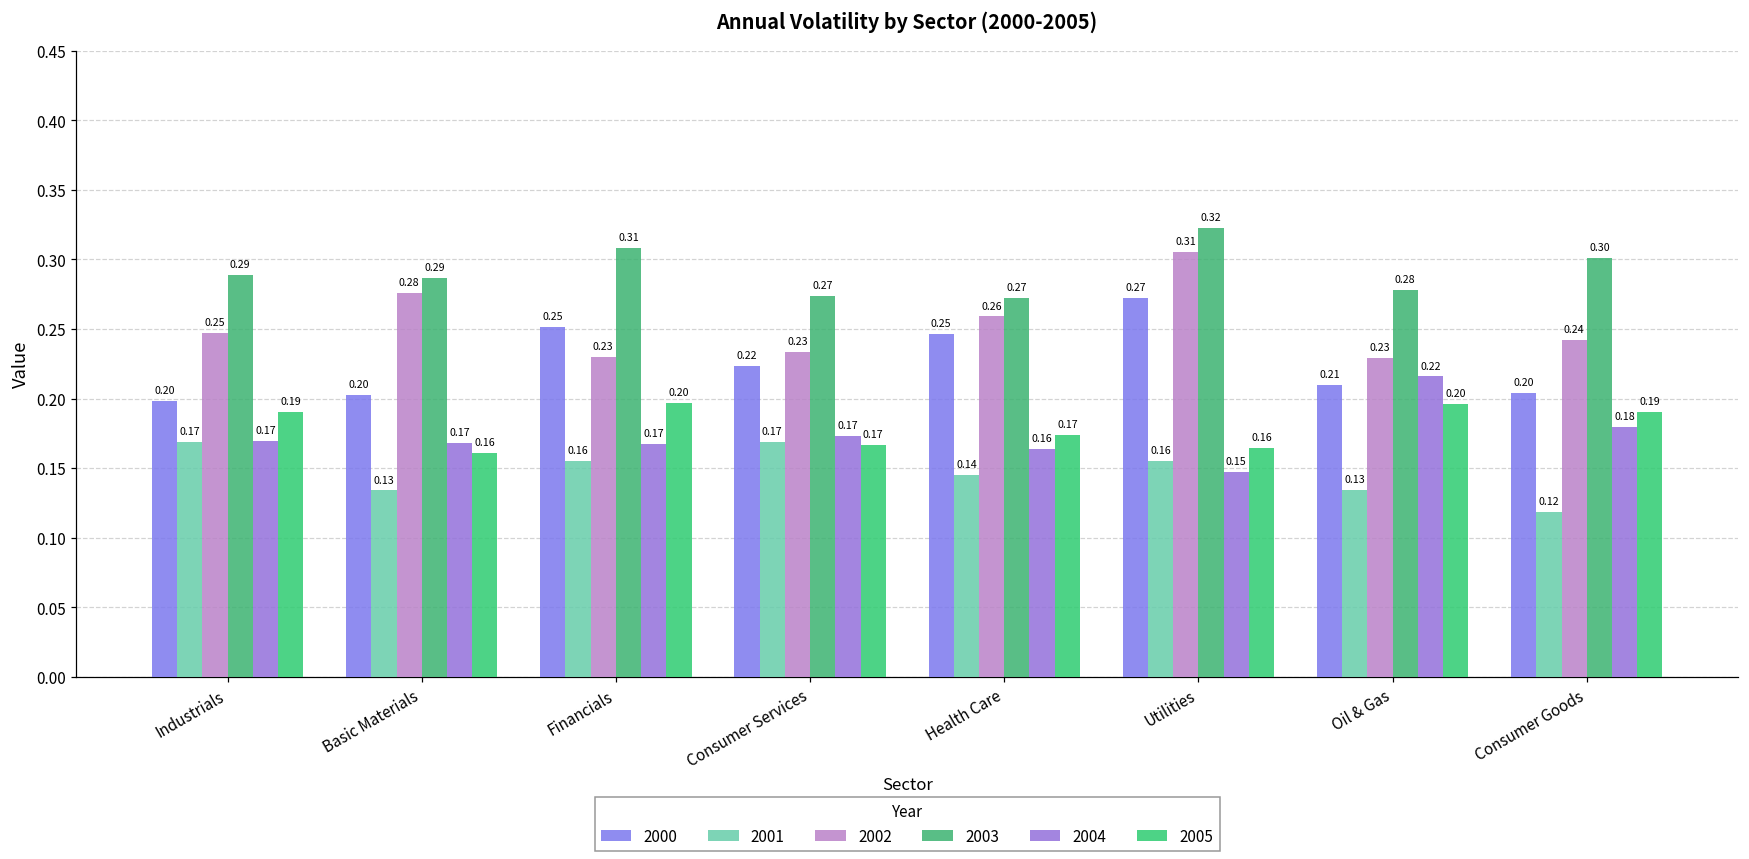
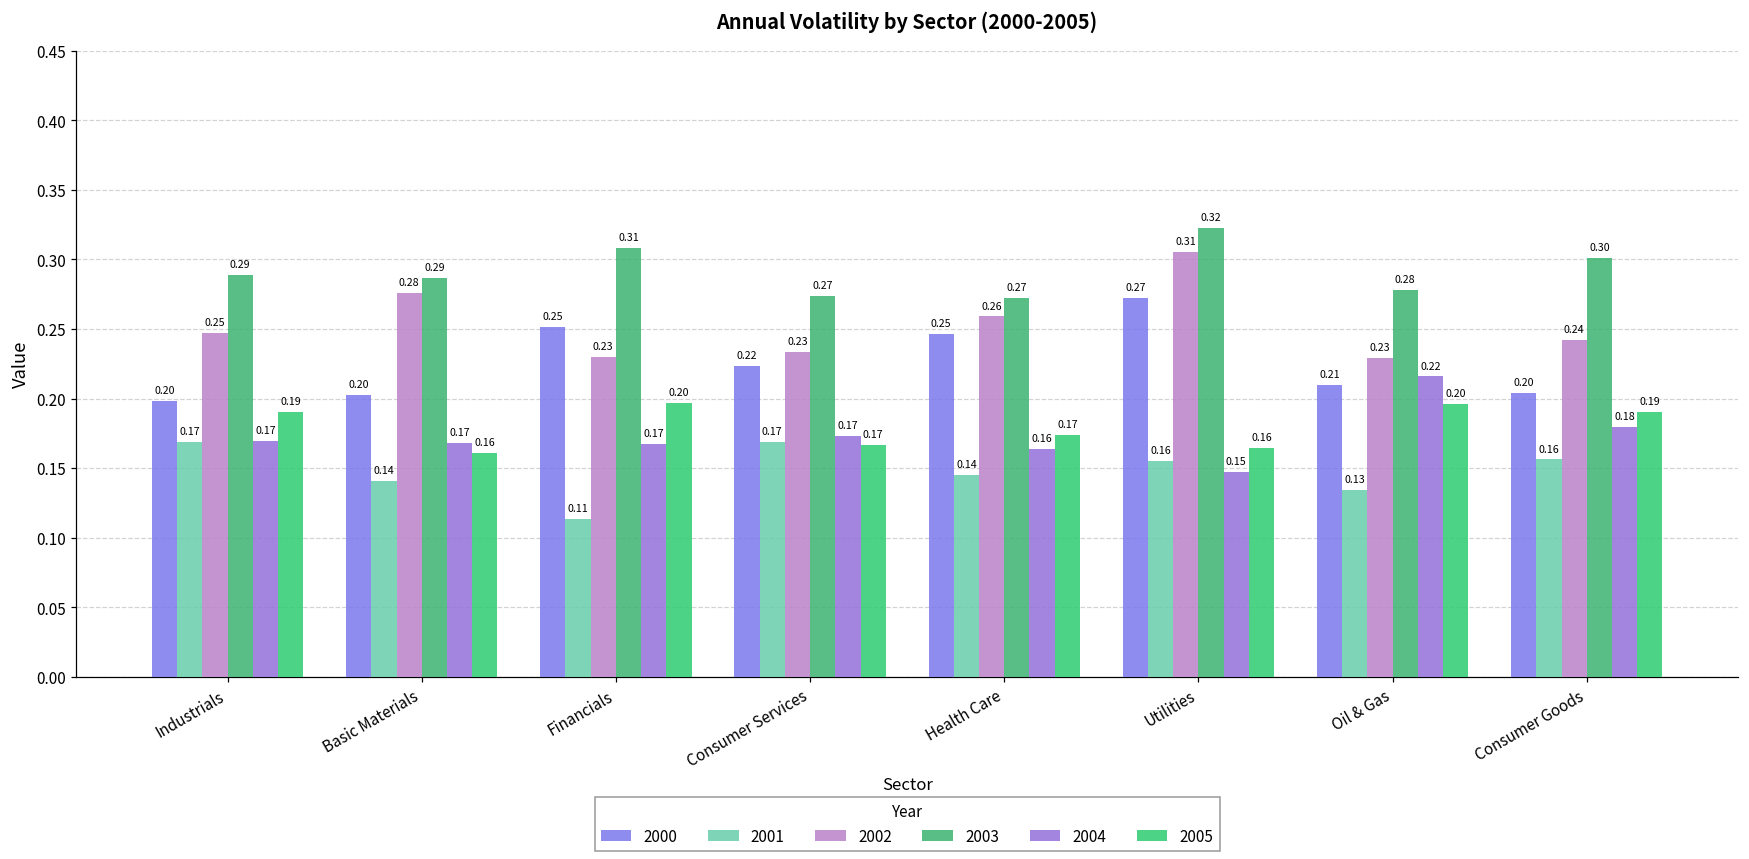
  {
    "2001": {
      "Industrials": 0.17,
-     "Basic Materials": 0.13,
-     "Financials": 0.16,
+     "Basic Materials": 0.14,
+     "Financials": 0.11,
      "Consumer Services": 0.17,
      "Health Care": 0.14,
      "Utilities": 0.16,
      "Oil & Gas": 0.13,
-     "Consumer Goods": 0.12
+     "Consumer Goods": 0.16
    }
  }
